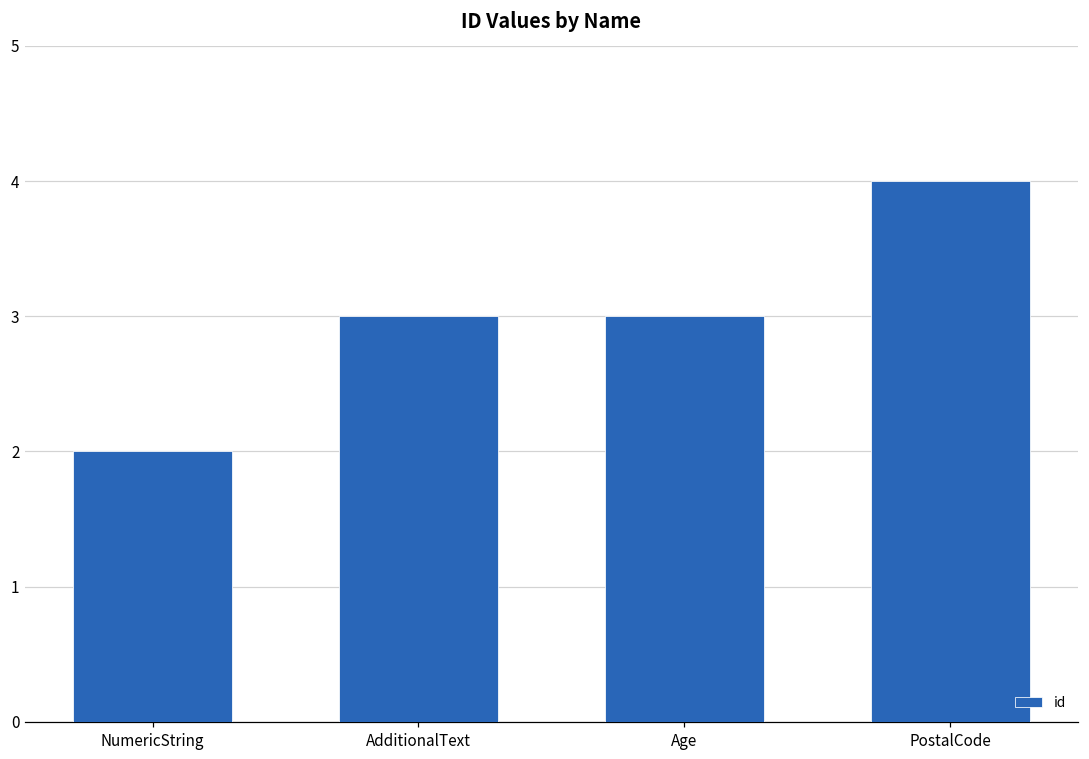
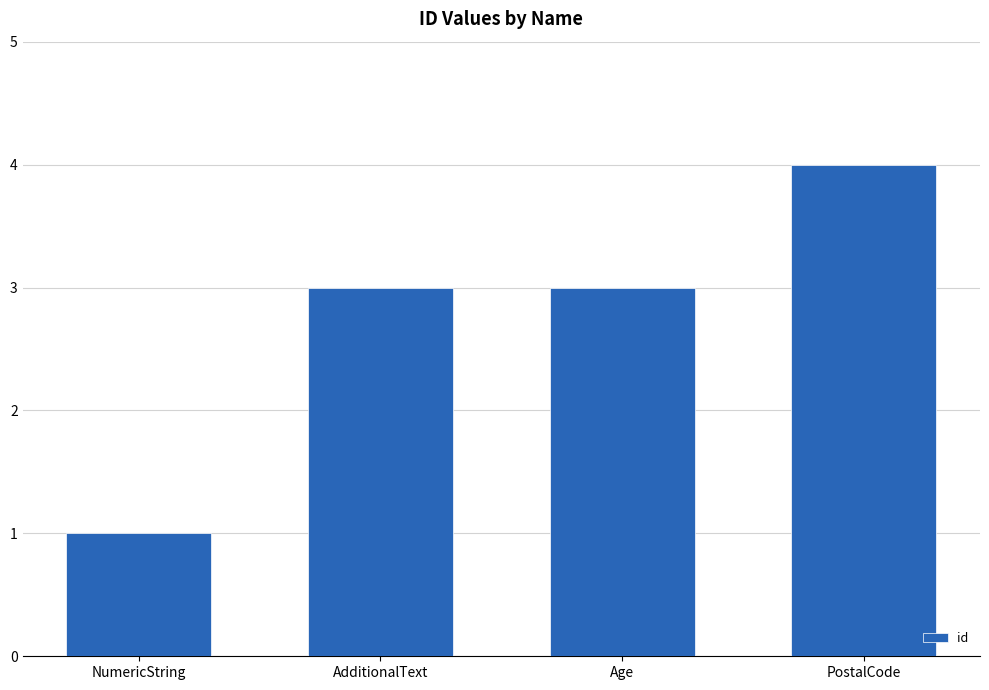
  {
-   "NumericString": 2,
+   "NumericString": 1,
    "AdditionalText": 3,
    "Age": 3,
    "PostalCode": 4
  }
